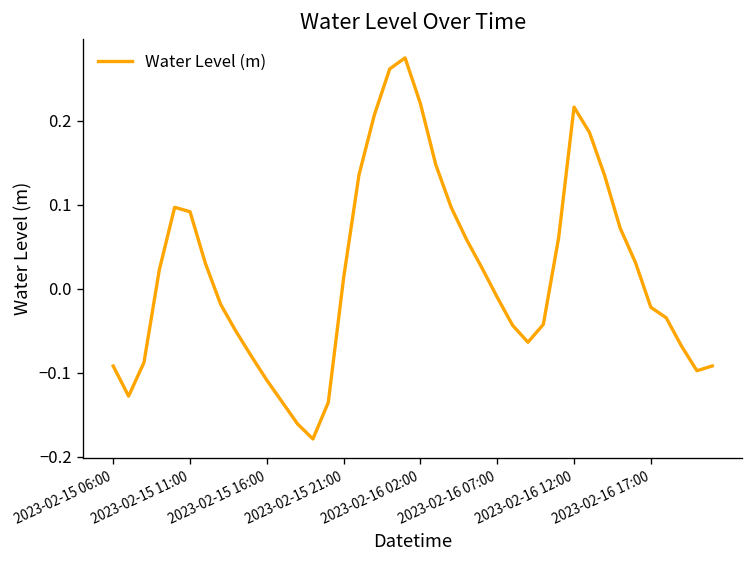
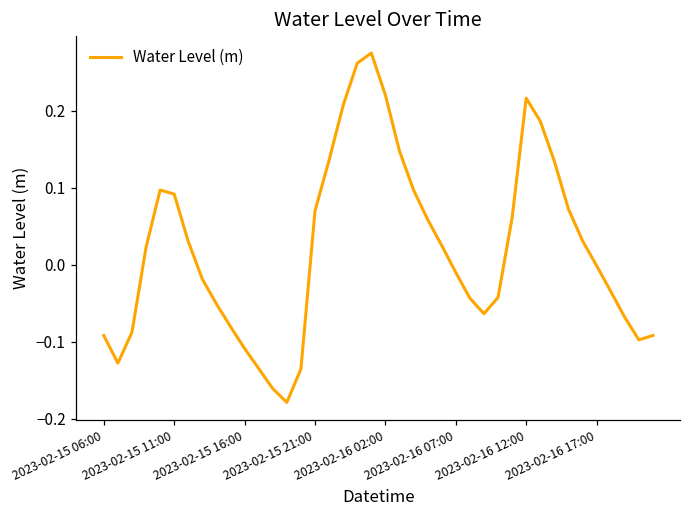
  {
    "2023-02-15 06:00": -0.09,
    "2023-02-15 11:00": 0.09,
    "2023-02-15 16:00": -0.11,
-   "2023-02-15 21:00": 0.01,
+   "2023-02-15 21:00": 0.07,
    "2023-02-16 02:00": 0.22,
    "2023-02-16 07:00": -0.01,
    "2023-02-16 12:00": 0.22,
-   "2023-02-16 17:00": -0.02
+   "2023-02-16 17:00": 0.00
  }
